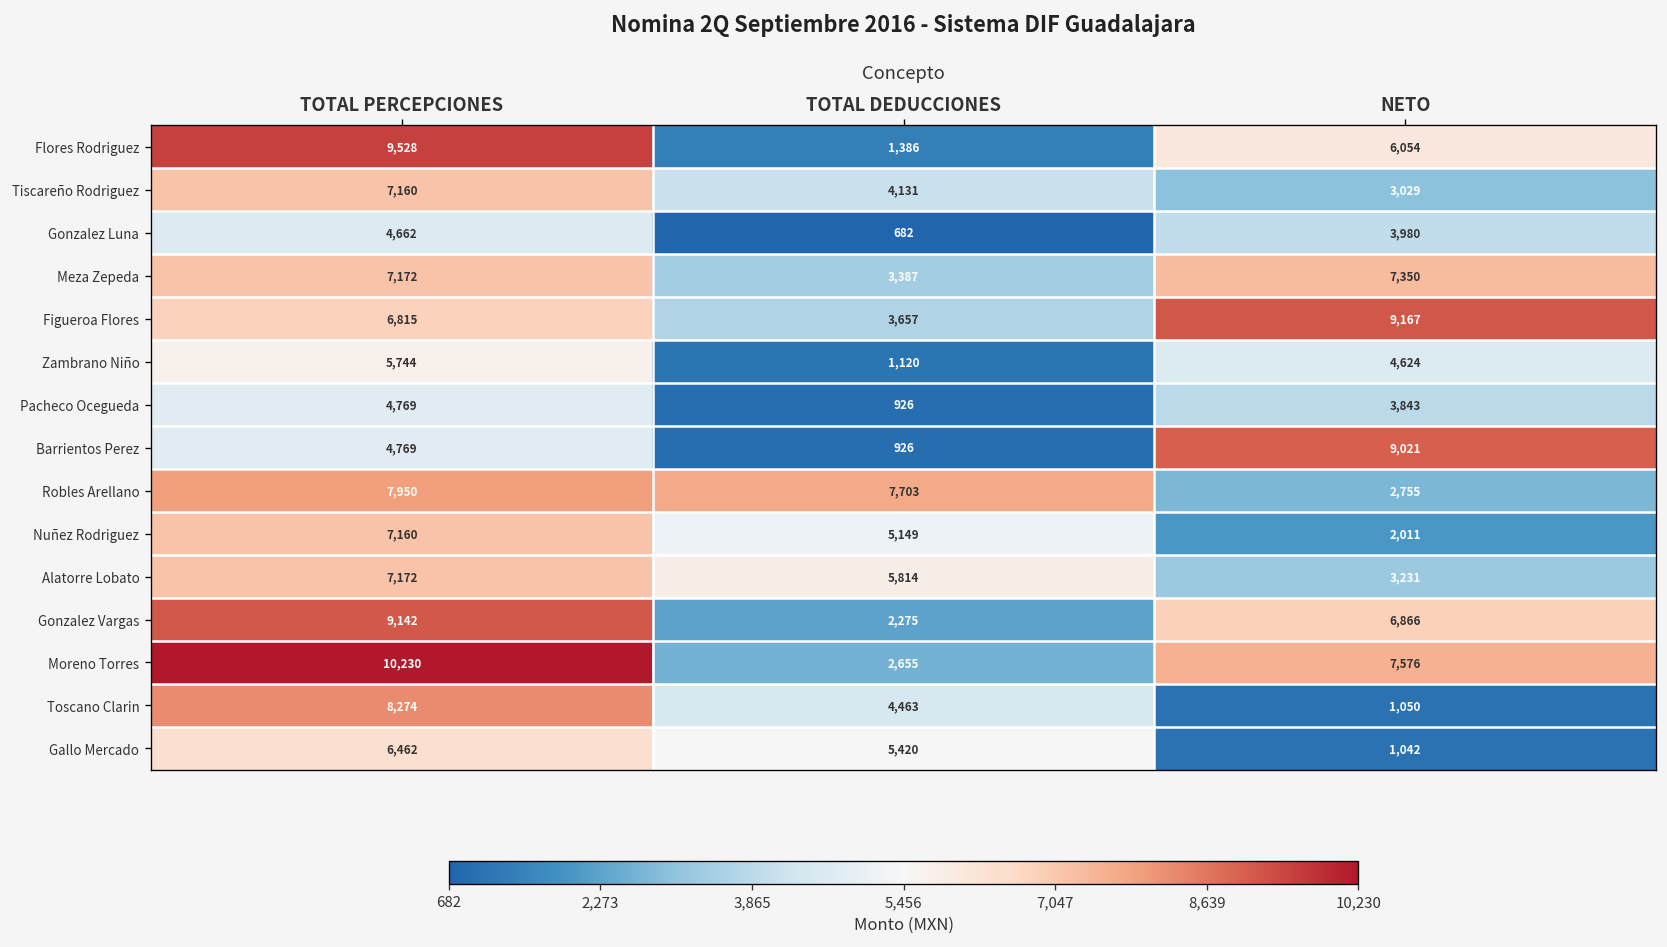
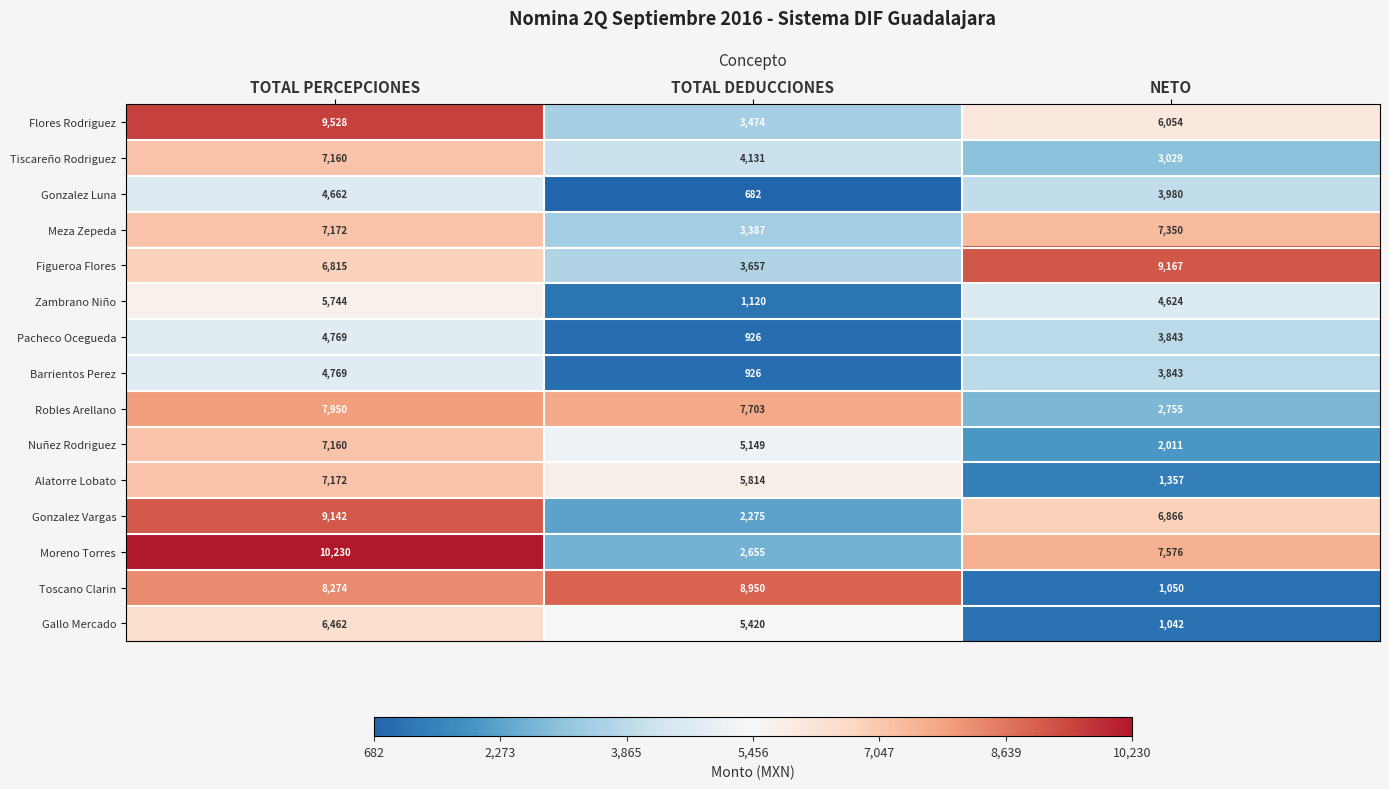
  {
    "Flores Rodriguez": {
      "TOTAL PERCEPCIONES": "9,528",
-     "TOTAL DEDUCCIONES": "1,386",
+     "TOTAL DEDUCCIONES": "3,474",
      "NETO": "6,054"
    },
    "Tiscareño Rodriguez": {
      "TOTAL PERCEPCIONES": "7,160",
      "TOTAL DEDUCCIONES": "4,131",
      "NETO": "3,029"
    },
    "Gonzalez Luna": {
      "TOTAL PERCEPCIONES": "4,662",
      "TOTAL DEDUCCIONES": "682",
      "NETO": "3,980"
    },
    "Meza Zepeda": {
      "TOTAL PERCEPCIONES": "7,172",
      "TOTAL DEDUCCIONES": "3,387",
      "NETO": "7,350"
    },
    "Figueroa Flores": {
      "TOTAL PERCEPCIONES": "6,815",
      "TOTAL DEDUCCIONES": "3,657",
      "NETO": "9,167"
    },
    "Zambrano Niño": {
      "TOTAL PERCEPCIONES": "5,744",
      "TOTAL DEDUCCIONES": "1,120",
      "NETO": "4,624"
    },
    "Pacheco Ocegueda": {
      "TOTAL PERCEPCIONES": "4,769",
      "TOTAL DEDUCCIONES": "926",
      "NETO": "3,843"
    },
    "Barrientos Perez": {
      "TOTAL PERCEPCIONES": "4,769",
      "TOTAL DEDUCCIONES": "926",
-     "NETO": "9,021"
+     "NETO": "3,843"
    },
    "Robles Arellano": {
      "TOTAL PERCEPCIONES": "7,950",
      "TOTAL DEDUCCIONES": "7,703",
      "NETO": "2,755"
    },
    "Nuñez Rodriguez": {
      "TOTAL PERCEPCIONES": "7,160",
      "TOTAL DEDUCCIONES": "5,149",
      "NETO": "2,011"
    },
    "Alatorre Lobato": {
      "TOTAL PERCEPCIONES": "7,172",
      "TOTAL DEDUCCIONES": "5,814",
-     "NETO": "3,231"
+     "NETO": "1,357"
    },
    "Gonzalez Vargas": {
      "TOTAL PERCEPCIONES": "9,142",
      "TOTAL DEDUCCIONES": "2,275",
      "NETO": "6,866"
    },
    "Moreno Torres": {
      "TOTAL PERCEPCIONES": "10,230",
      "TOTAL DEDUCCIONES": "2,655",
      "NETO": "7,576"
    },
    "Toscano Clarin": {
      "TOTAL PERCEPCIONES": "8,274",
-     "TOTAL DEDUCCIONES": "4,463",
+     "TOTAL DEDUCCIONES": "8,950",
      "NETO": "1,050"
    },
    "Gallo Mercado": {
      "TOTAL PERCEPCIONES": "6,462",
      "TOTAL DEDUCCIONES": "5,420",
      "NETO": "1,042"
    }
  }
